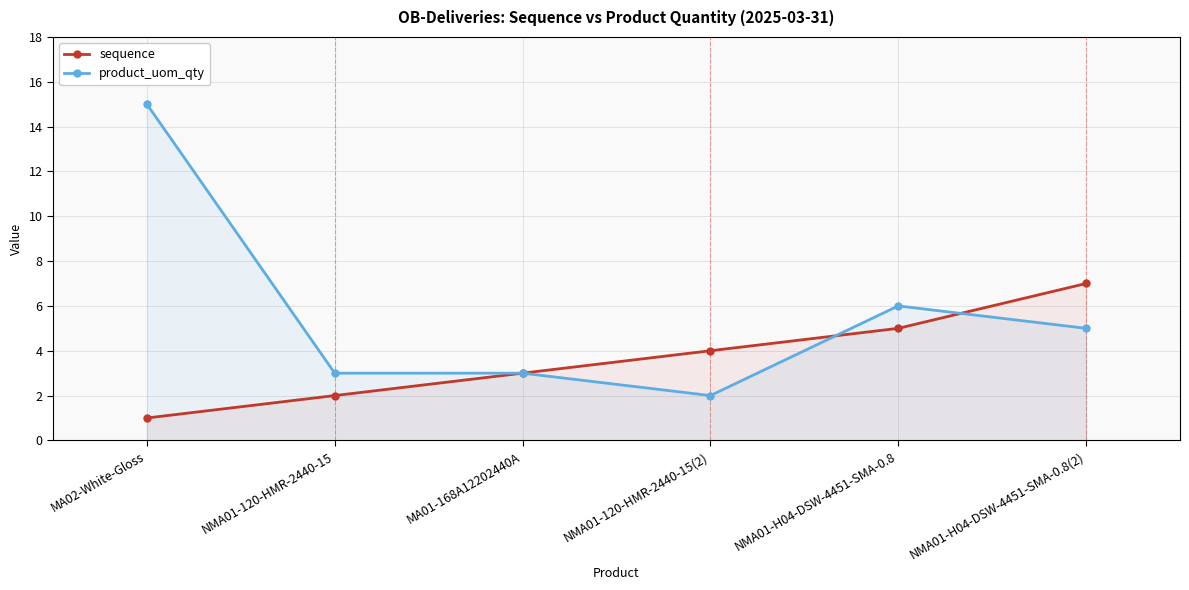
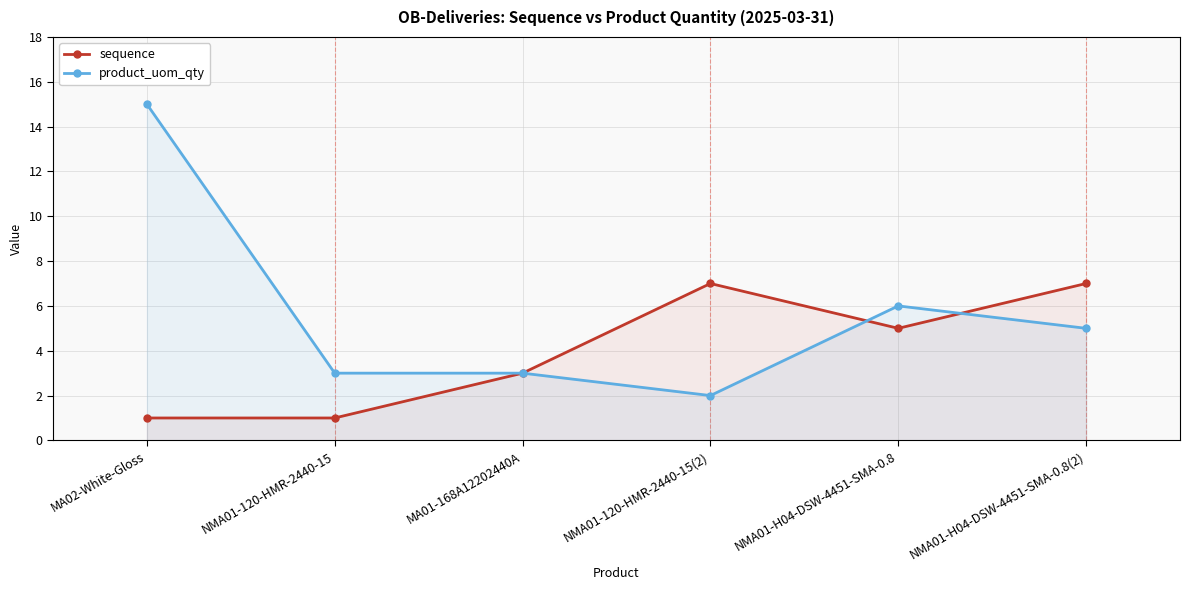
  {
    "sequence": {
      "MA02-White-Gloss": 1,
-     "NMA01-120-HMR-2440-15": 2,
-     "NMA01-120-HMR-2440-15(2)": 4,
+     "NMA01-120-HMR-2440-15": 1,
+     "NMA01-120-HMR-2440-15(2)": 7,
      "NMA01-H04-DSW-4451-SMA-0.8": 5,
      "NMA01-H04-DSW-4451-SMA-0.8(2)": 7
    },
    "product_uom_qty": {
      "MA02-White-Gloss": 15,
      "NMA01-120-HMR-2440-15": 3,
      "NMA01-120-HMR-2440-15(2)": 2,
      "NMA01-H04-DSW-4451-SMA-0.8": 6,
      "NMA01-H04-DSW-4451-SMA-0.8(2)": 5
    }
  }
